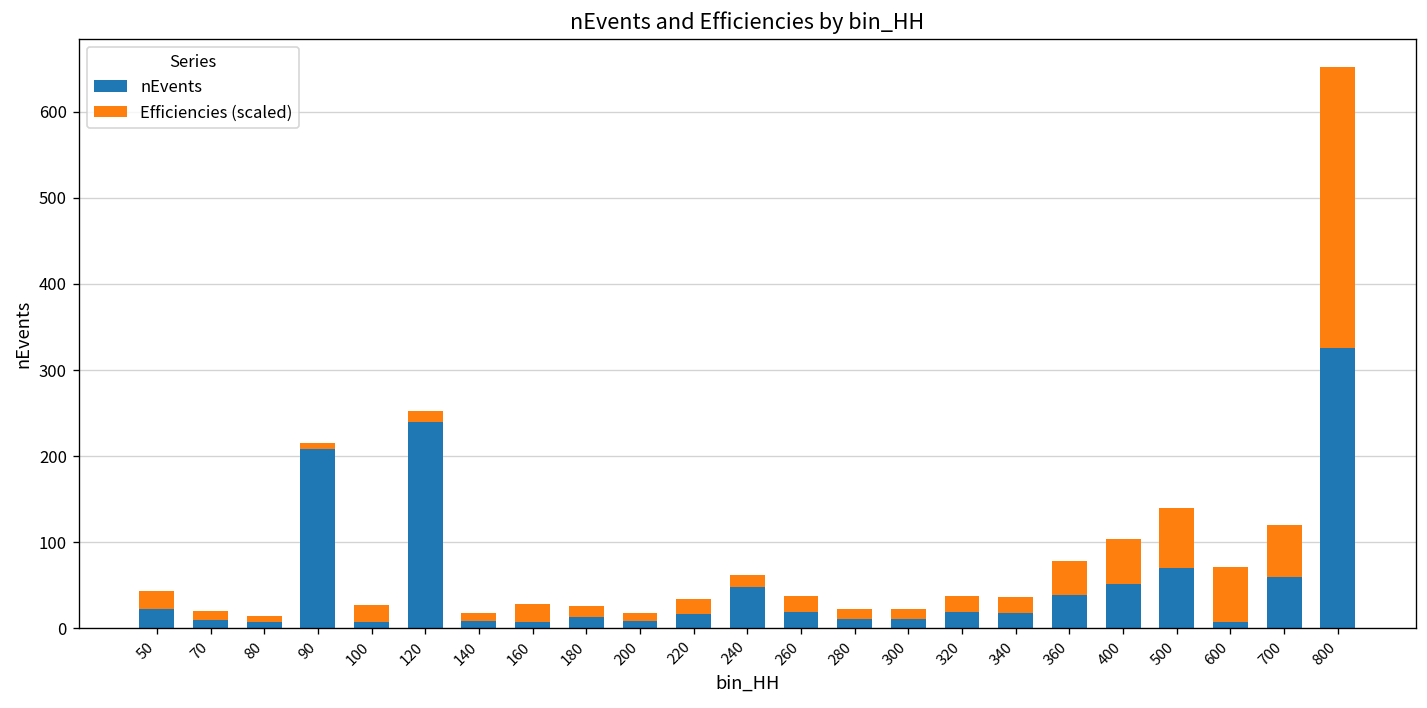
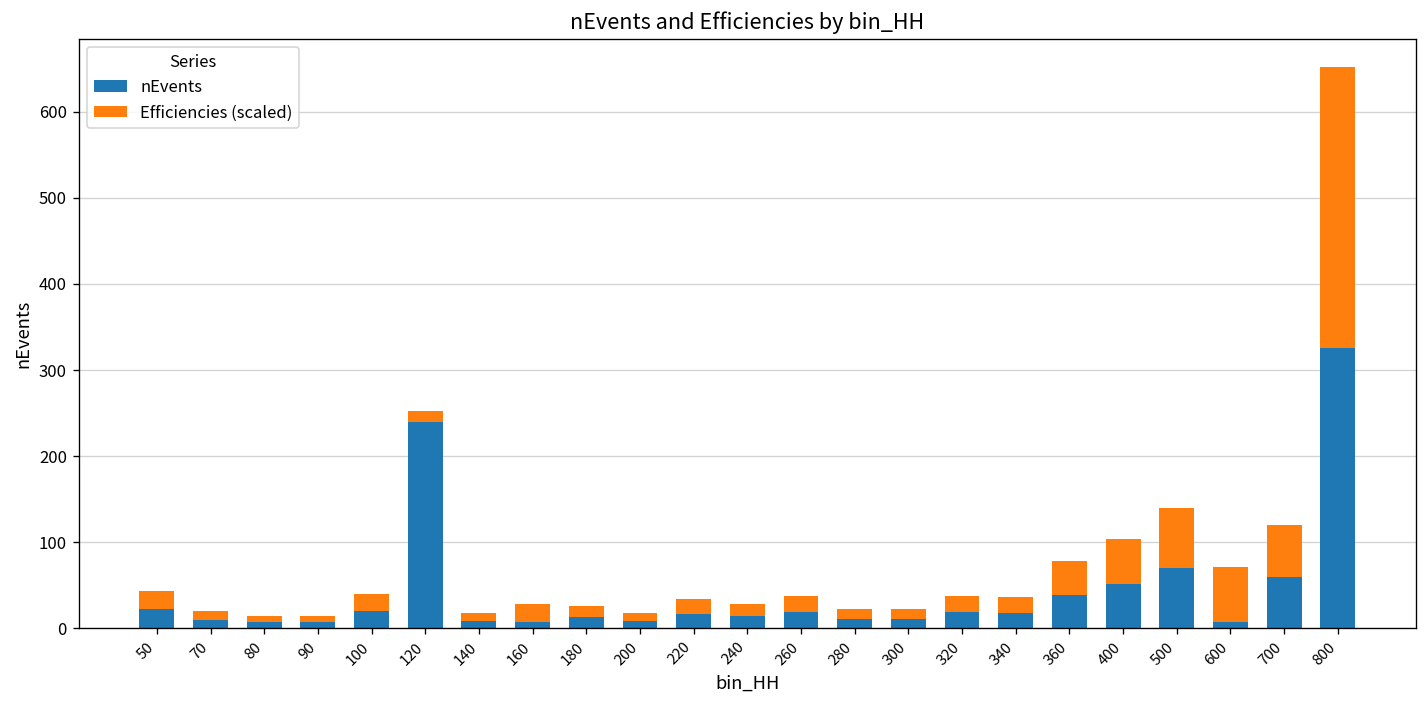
  {
    "nEvents": {
      "50": 20,
      "70": 10,
      "80": 10,
-     "90": 210,
-     "100": 10,
+     "90": 10,
+     "100": 20,
      "120": 240,
      "140": 10,
      "160": 10,
      "180": 10,
      "200": 10,
      "220": 20,
-     "240": 50,
+     "240": 10,
      "260": 20,
      "280": 10,
      "300": 10,
      "320": 20,
      "340": 20,
      "360": 40,
      "400": 50,
      "500": 70,
      "600": 10,
      "700": 60,
      "800": 330
    },
    "Efficiencies (scaled)": {
      "50": 20,
      "70": 10,
      "80": 10,
      "90": 10,
      "100": 20,
      "120": 10,
      "140": 10,
      "160": 20,
      "180": 10,
      "200": 10,
      "220": 20,
      "240": 10,
      "260": 20,
      "280": 10,
      "300": 10,
      "320": 20,
      "340": 20,
      "360": 40,
      "400": 50,
      "500": 70,
      "600": 60,
      "700": 60,
      "800": 330
    }
  }
